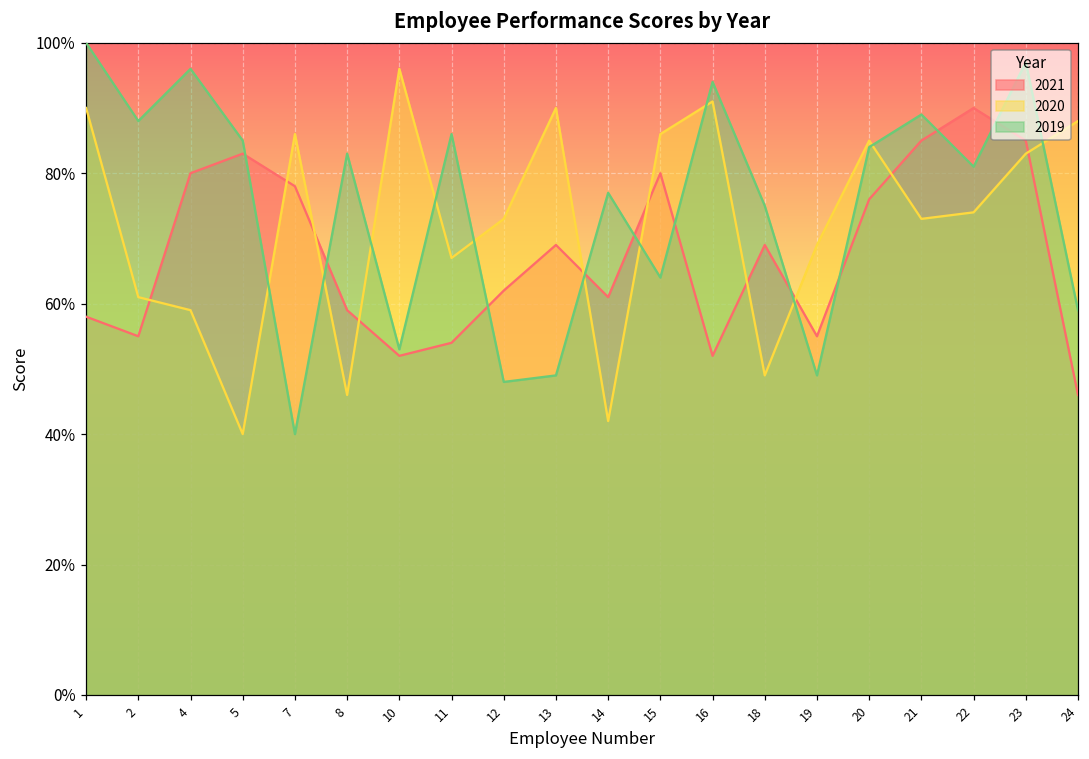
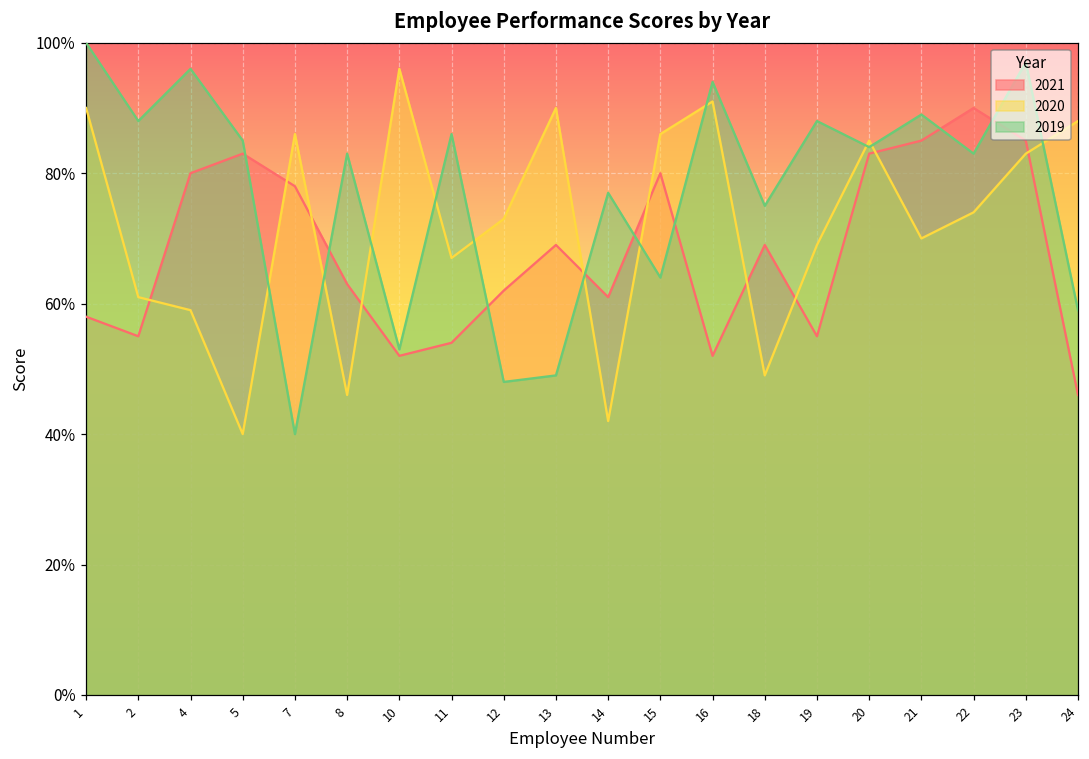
  {
    "2021": {
      "1": "58%",
      "2": "55%",
      "4": "80%",
      "5": "83%",
      "7": "78%",
-     "8": "59%",
+     "8": "63%",
      "10": "52%",
      "11": "54%",
      "12": "62%",
      "13": "69%",
      "14": "61%",
      "15": "80%",
      "16": "52%",
      "18": "69%",
      "19": "55%",
-     "20": "76%",
+     "20": "83%",
      "21": "85%",
      "22": "90%",
      "23": "85%",
      "24": "46%"
    },
    "2020": {
      "1": "90%",
      "2": "61%",
      "4": "59%",
      "5": "40%",
      "7": "86%",
      "8": "46%",
      "10": "96%",
      "11": "67%",
      "12": "73%",
      "13": "90%",
      "14": "42%",
      "15": "86%",
      "16": "91%",
      "18": "49%",
      "19": "69%",
      "20": "85%",
-     "21": "73%",
+     "21": "70%",
      "22": "74%",
      "23": "83%",
      "24": "88%"
    },
    "2019": {
      "1": "100%",
      "2": "88%",
      "4": "96%",
      "5": "85%",
      "7": "40%",
      "8": "83%",
      "10": "53%",
      "11": "86%",
      "12": "48%",
      "13": "49%",
      "14": "77%",
      "15": "64%",
      "16": "94%",
      "18": "75%",
-     "19": "49%",
+     "19": "88%",
      "20": "84%",
      "21": "89%",
-     "22": "81%",
+     "22": "83%",
      "24": "59%"
    }
  }
